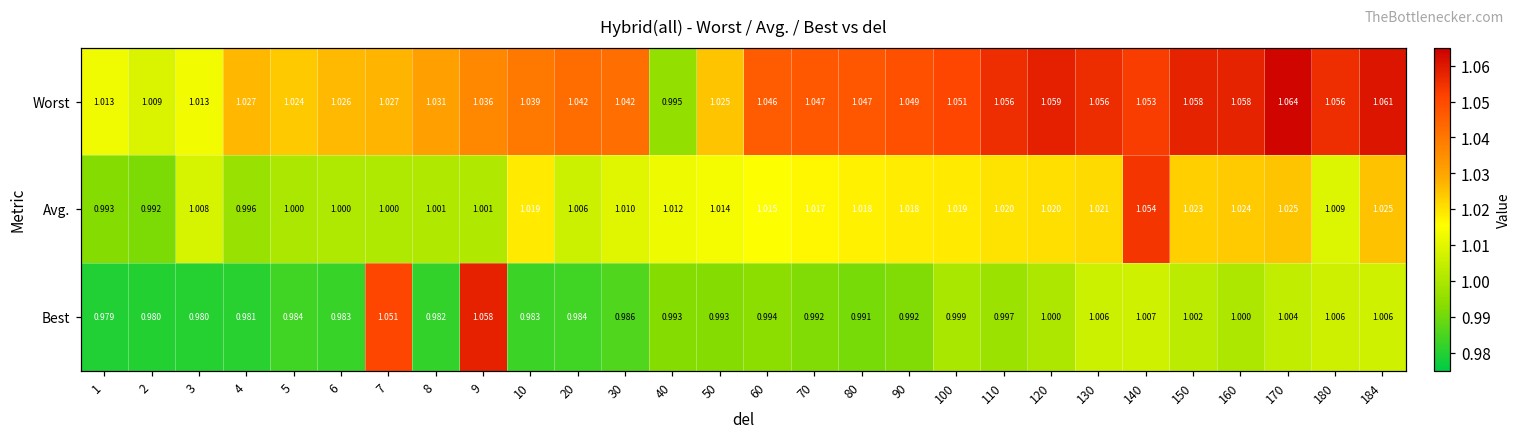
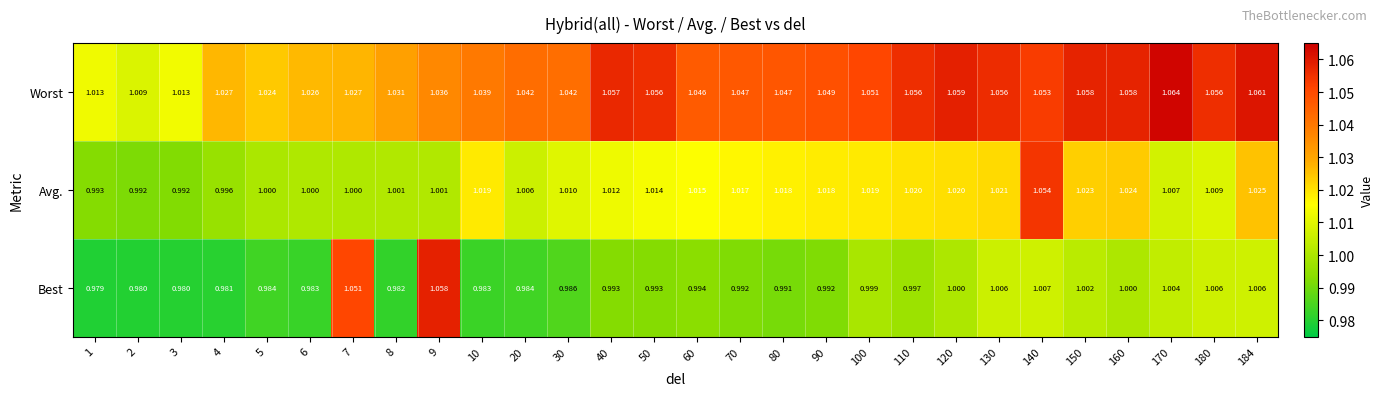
  {
    "Worst": {
      "1": 1.013,
      "2": 1.009,
      "3": 1.013,
      "4": 1.027,
      "5": 1.024,
      "6": 1.026,
      "7": 1.027,
      "8": 1.031,
      "9": 1.036,
      "10": 1.039,
      "20": 1.042,
      "30": 1.042,
-     "40": 0.995,
-     "50": 1.025,
+     "40": 1.057,
+     "50": 1.056,
      "60": 1.046,
      "70": 1.047,
      "80": 1.047,
      "90": 1.049,
      "100": 1.051,
      "110": 1.056,
      "120": 1.059,
      "130": 1.056,
      "140": 1.053,
      "150": 1.058,
      "160": 1.058,
      "170": 1.064,
      "180": 1.056,
      "184": 1.061
    },
    "Avg.": {
      "1": 0.993,
      "2": 0.992,
-     "3": 1.008,
+     "3": 0.992,
      "4": 0.996,
      "5": 1.000,
      "6": 1.000,
      "7": 1.000,
      "8": 1.001,
      "9": 1.001,
      "10": 1.019,
      "20": 1.006,
      "30": 1.010,
      "40": 1.012,
      "50": 1.014,
      "60": 1.015,
      "70": 1.017,
      "80": 1.018,
      "90": 1.018,
      "100": 1.019,
      "110": 1.020,
      "120": 1.020,
      "130": 1.021,
      "140": 1.054,
      "150": 1.023,
      "160": 1.024,
-     "170": 1.025,
+     "170": 1.007,
      "180": 1.009,
      "184": 1.025
    },
    "Best": {
      "1": 0.979,
      "2": 0.980,
      "3": 0.980,
      "4": 0.981,
      "5": 0.984,
      "6": 0.983,
      "7": 1.051,
      "8": 0.982,
      "9": 1.058,
      "10": 0.983,
      "20": 0.984,
      "30": 0.986,
      "40": 0.993,
      "50": 0.993,
      "60": 0.994,
      "70": 0.992,
      "80": 0.991,
      "90": 0.992,
      "100": 0.999,
      "110": 0.997,
      "120": 1.000,
      "130": 1.006,
      "140": 1.007,
      "150": 1.002,
      "160": 1.000,
      "170": 1.004,
      "180": 1.006,
      "184": 1.006
    }
  }
